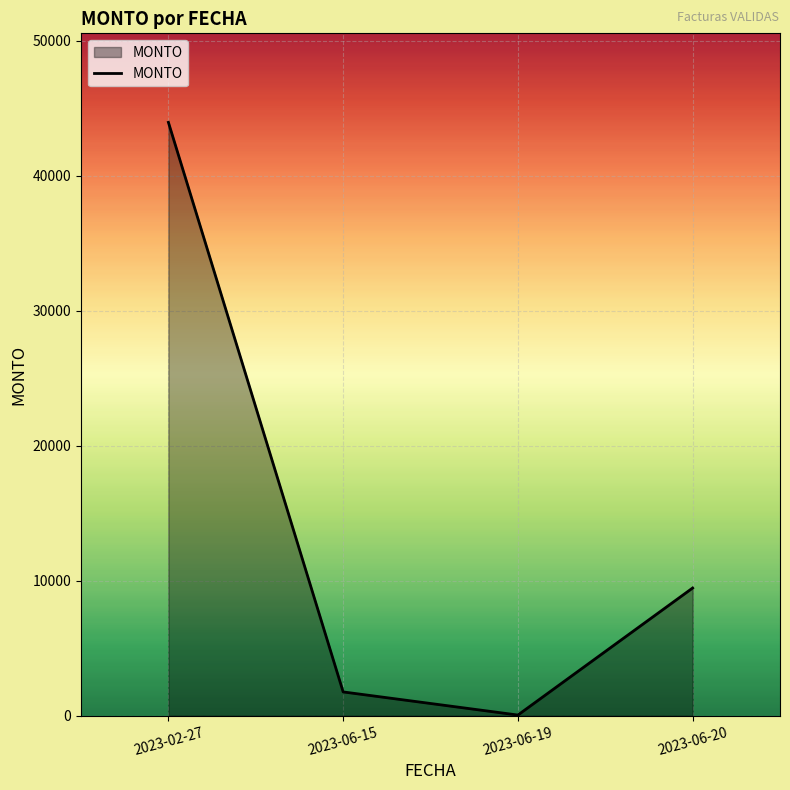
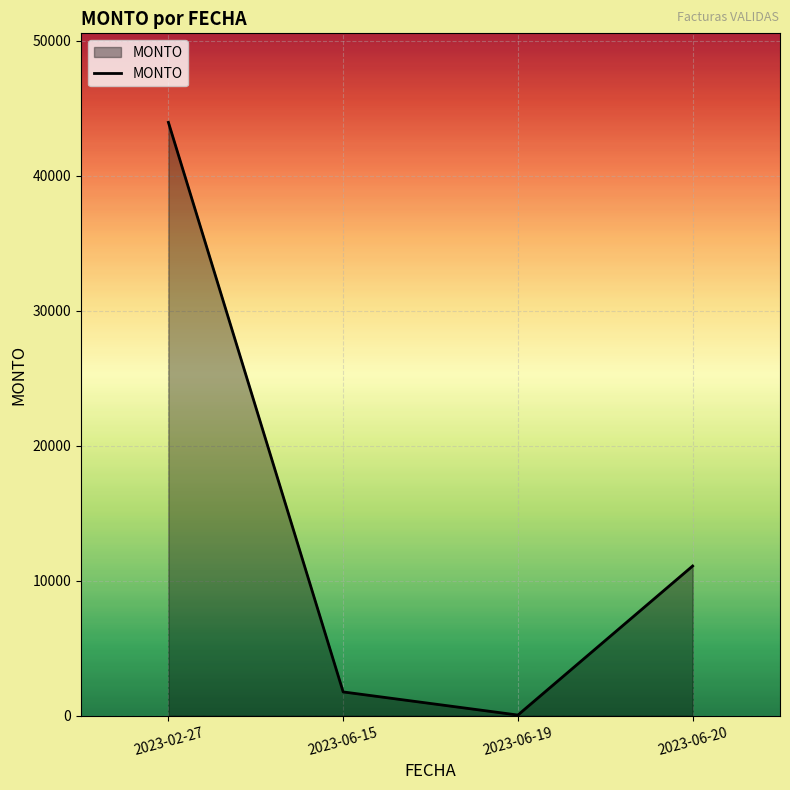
  {
    "2023-02-27": 43900,
    "2023-06-15": 1800,
    "2023-06-19": 100,
-   "2023-06-20": 9500
+   "2023-06-20": 11100
  }
